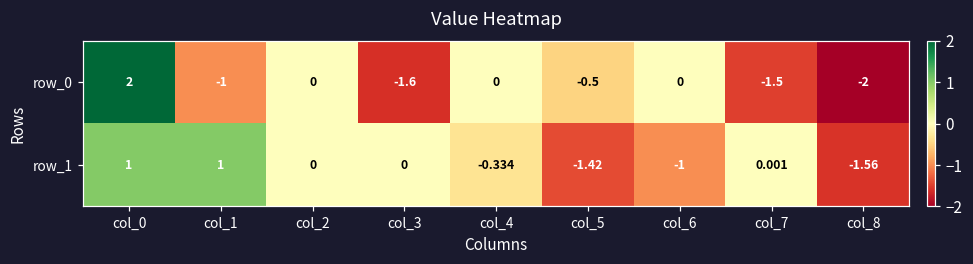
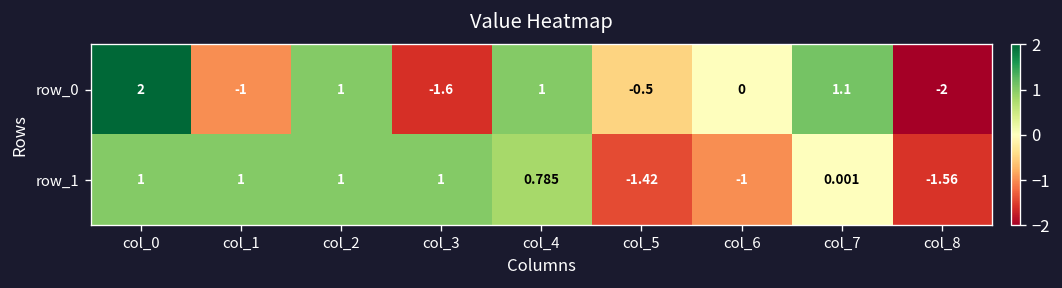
  {
    "row_0": {
      "col_0": 2,
      "col_1": -1,
-     "col_2": 0,
+     "col_2": 1,
      "col_3": -1.6,
-     "col_4": 0,
+     "col_4": 1,
      "col_5": -0.5,
      "col_6": 0,
-     "col_7": -1.5,
+     "col_7": 1.1,
      "col_8": -2
    },
    "row_1": {
      "col_0": 1,
      "col_1": 1,
-     "col_2": 0,
-     "col_3": 0,
-     "col_4": -0.334,
+     "col_2": 1,
+     "col_3": 1,
+     "col_4": 0.785,
      "col_5": -1.42,
      "col_6": -1,
      "col_7": 0.001,
      "col_8": -1.56
    }
  }
